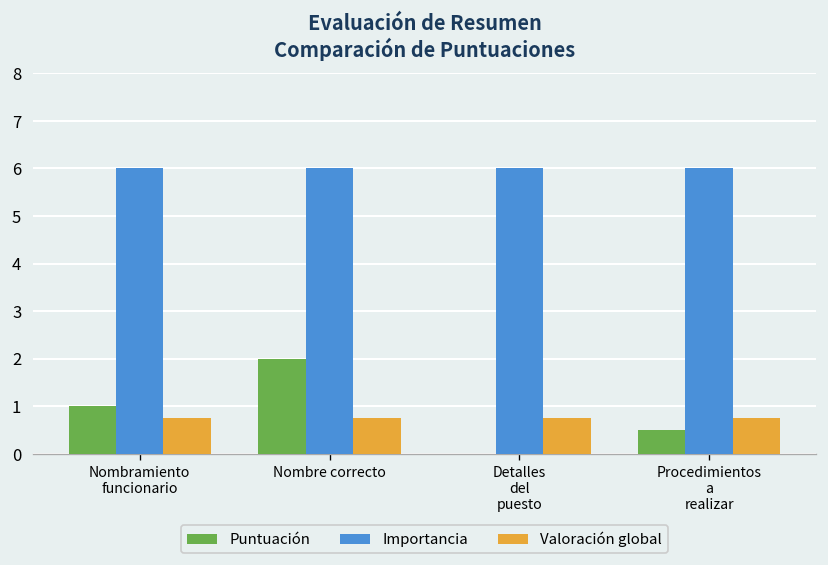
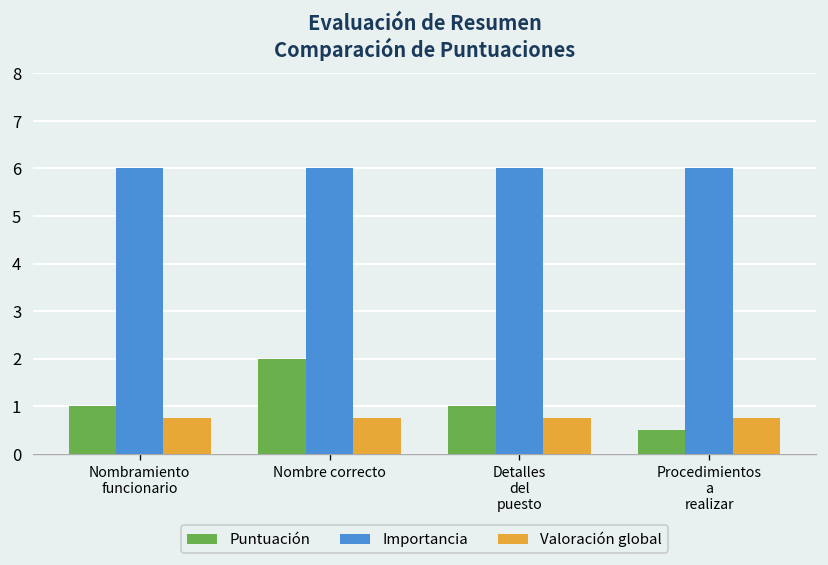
  {
    "Puntuación": {
      "Nombramiento funcionario": 1,
      "Nombre correcto": 2,
-     "Detalles del puesto": 0,
+     "Detalles del puesto": 1,
      "Procedimientos a realizar": 0.5
    },
    "Importancia": {
      "Nombramiento funcionario": 6,
      "Nombre correcto": 6,
      "Detalles del puesto": 6,
      "Procedimientos a realizar": 6
    },
    "Valoración global": {
      "Nombramiento funcionario": 0.8,
      "Nombre correcto": 0.8,
      "Detalles del puesto": 0.8,
      "Procedimientos a realizar": 0.8
    }
  }
